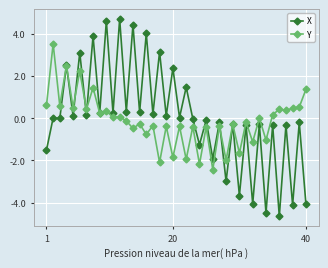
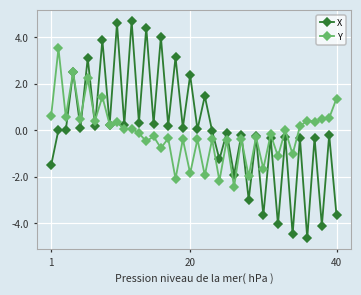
  {
    "X": {
      "1": -1.5,
      "20": 2.4,
-     "40": -4.1
+     "40": -3.7
    },
    "Y": {
      "1": 0.6,
      "20": -1.9,
      "40": 1.4
    }
  }
